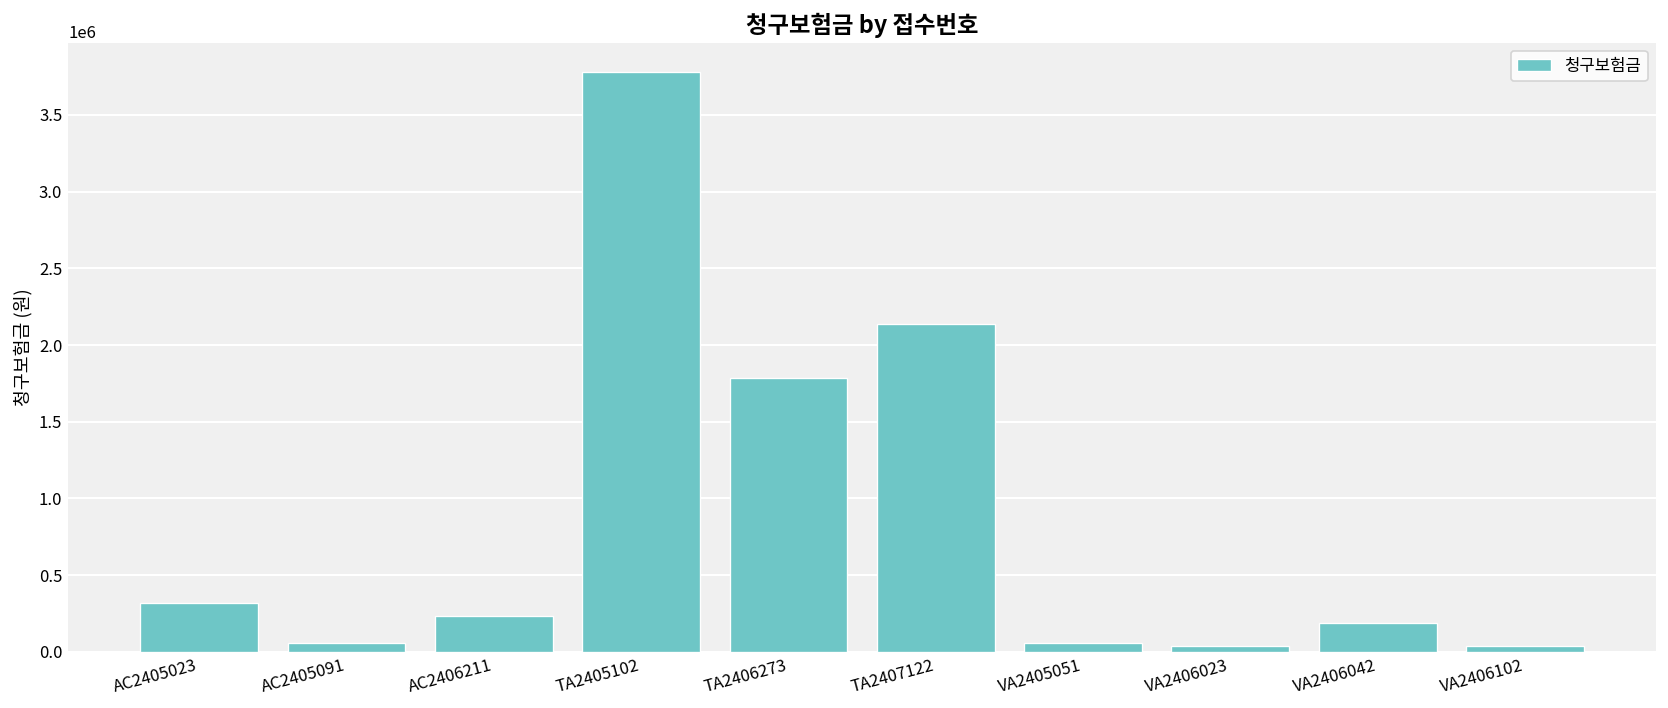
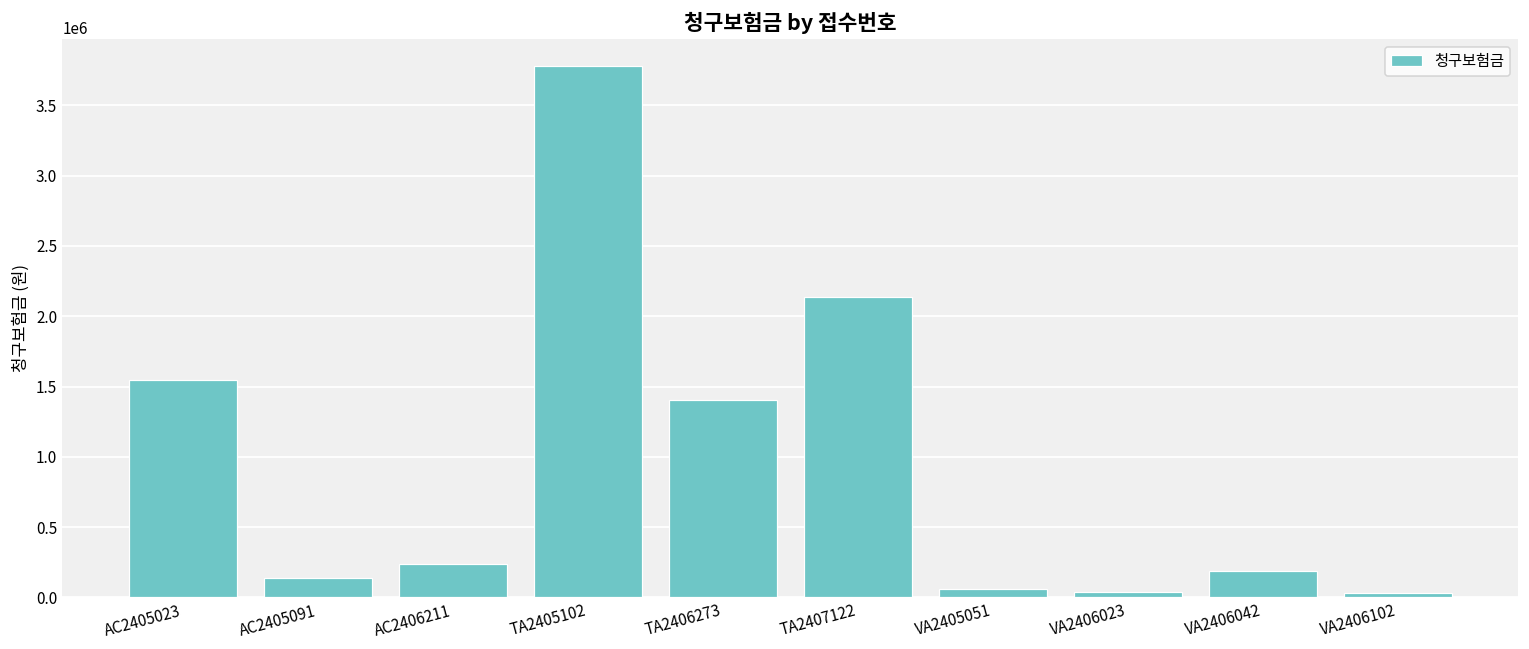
  {
-   "AC2405023": 320000,
-   "AC2405091": 50000,
+   "AC2405023": 1550000,
+   "AC2405091": 140000,
    "AC2406211": 240000,
    "TA2405102": 3780000,
-   "TA2406273": 1790000,
+   "TA2406273": 1400000,
    "TA2407122": 2130000,
    "VA2405051": 60000,
    "VA2406023": 40000,
    "VA2406042": 190000,
    "VA2406102": 30000
  }
